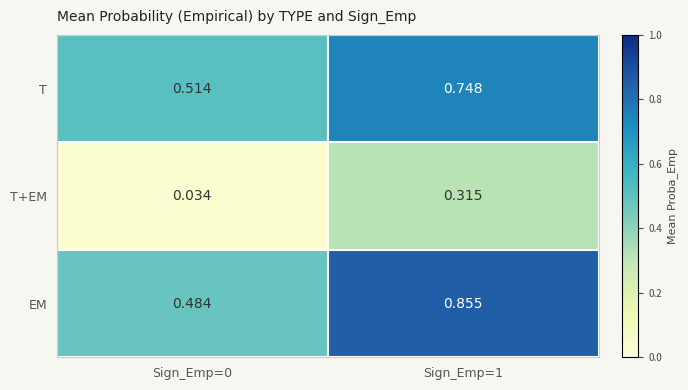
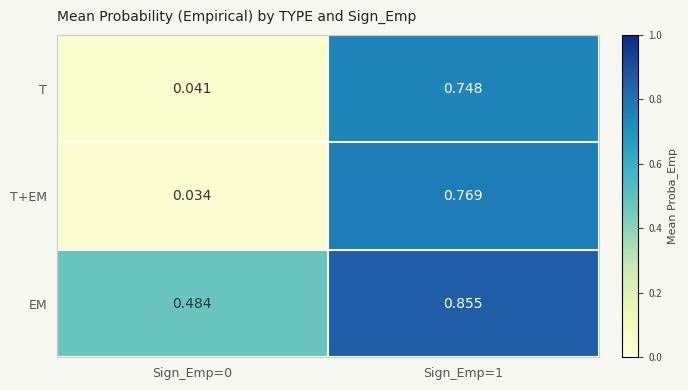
  {
    "T": {
-     "Sign_Emp=0": 0.514,
+     "Sign_Emp=0": 0.041,
      "Sign_Emp=1": 0.748
    },
    "T+EM": {
      "Sign_Emp=0": 0.034,
-     "Sign_Emp=1": 0.315
+     "Sign_Emp=1": 0.769
    },
    "EM": {
      "Sign_Emp=0": 0.484,
      "Sign_Emp=1": 0.855
    }
  }
